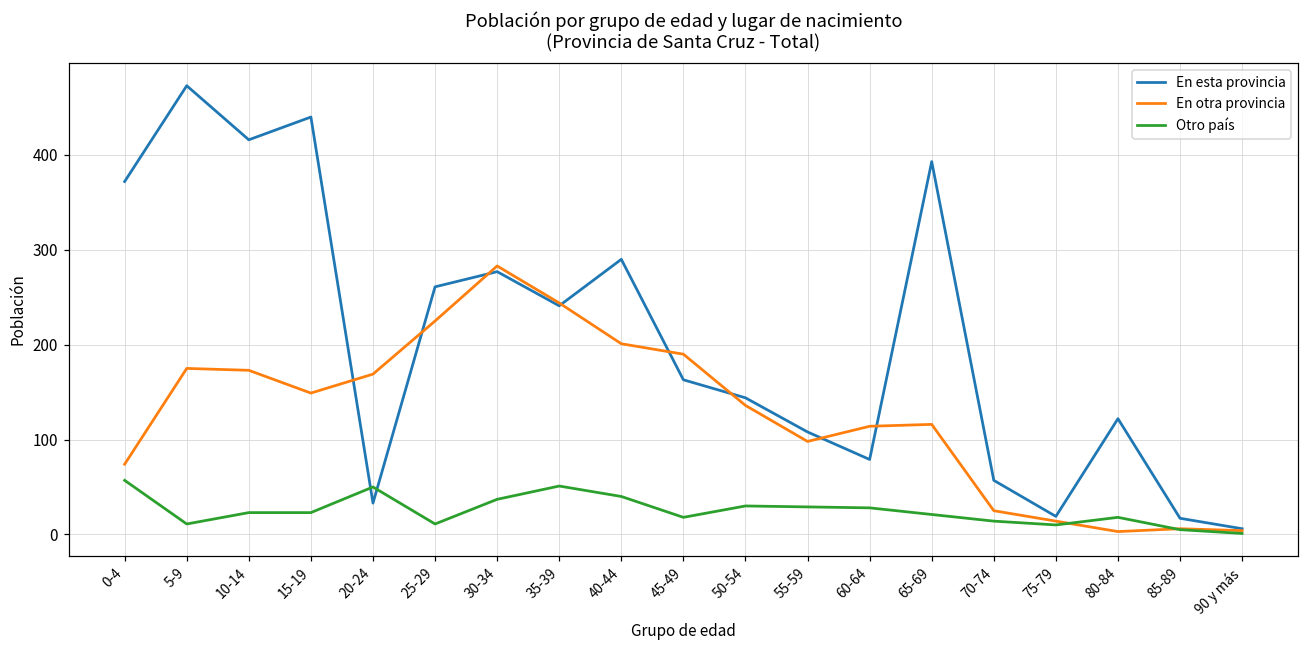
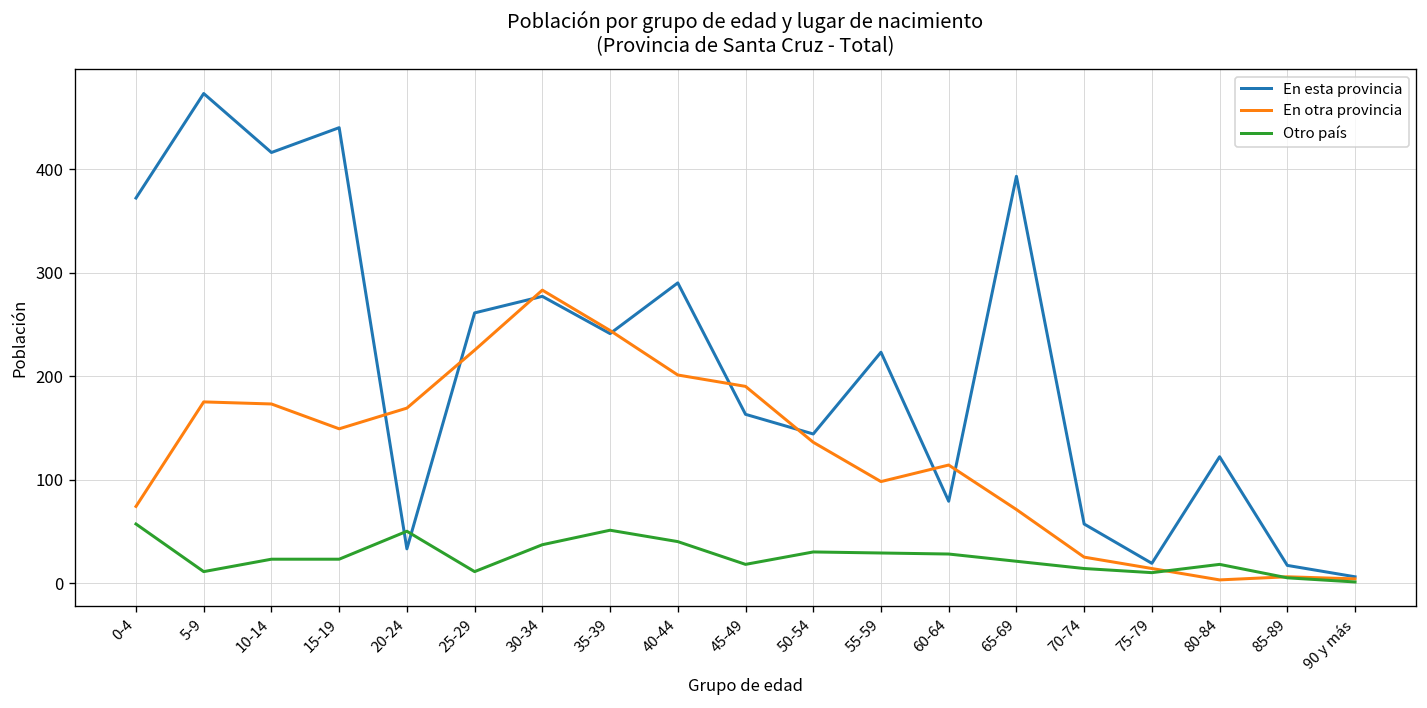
  {
    "En esta provincia": {
      "0-4": 370,
      "5-9": 470,
      "10-14": 420,
      "15-19": 440,
      "20-24": 30,
      "25-29": 260,
      "30-34": 280,
      "35-39": 240,
      "40-44": 290,
      "45-49": 160,
      "50-54": 140,
-     "55-59": 110,
+     "55-59": 220,
      "60-64": 80,
      "65-69": 390,
      "70-74": 60,
      "75-79": 20,
      "80-84": 120,
      "85-89": 20
    },
    "En otra provincia": {
      "0-4": 70,
      "5-9": 180,
      "10-14": 170,
      "15-19": 150,
      "20-24": 170,
      "25-29": 230,
      "30-34": 280,
      "35-39": 240,
      "40-44": 200,
      "45-49": 190,
      "50-54": 140,
      "55-59": 100,
      "60-64": 110,
-     "65-69": 120,
+     "65-69": 70,
      "70-74": 30,
      "75-79": 10,
      "80-84": 0
    },
    "Otro país": {
      "0-4": 60,
      "5-9": 10,
      "10-14": 20,
      "15-19": 20,
      "20-24": 50,
      "25-29": 10,
      "30-34": 40,
      "35-39": 50,
      "40-44": 40,
      "45-49": 20,
      "50-54": 30,
      "55-59": 30,
      "60-64": 30,
      "65-69": 20,
      "70-74": 10,
      "75-79": 10,
      "80-84": 20,
      "90 y más": 0
    }
  }
